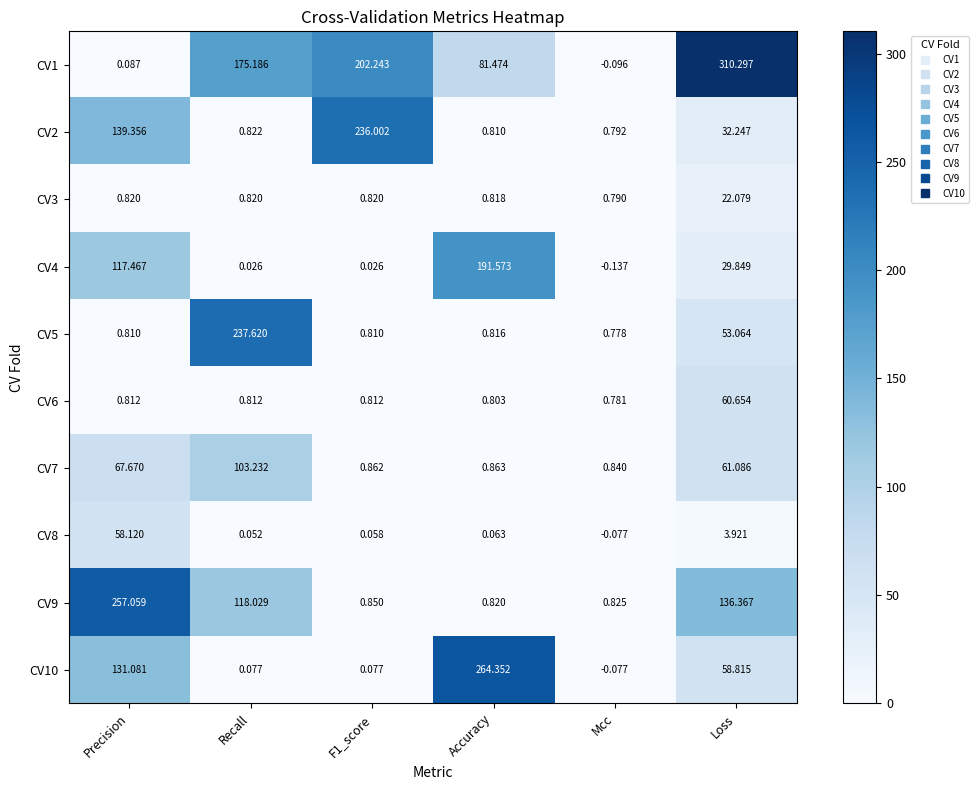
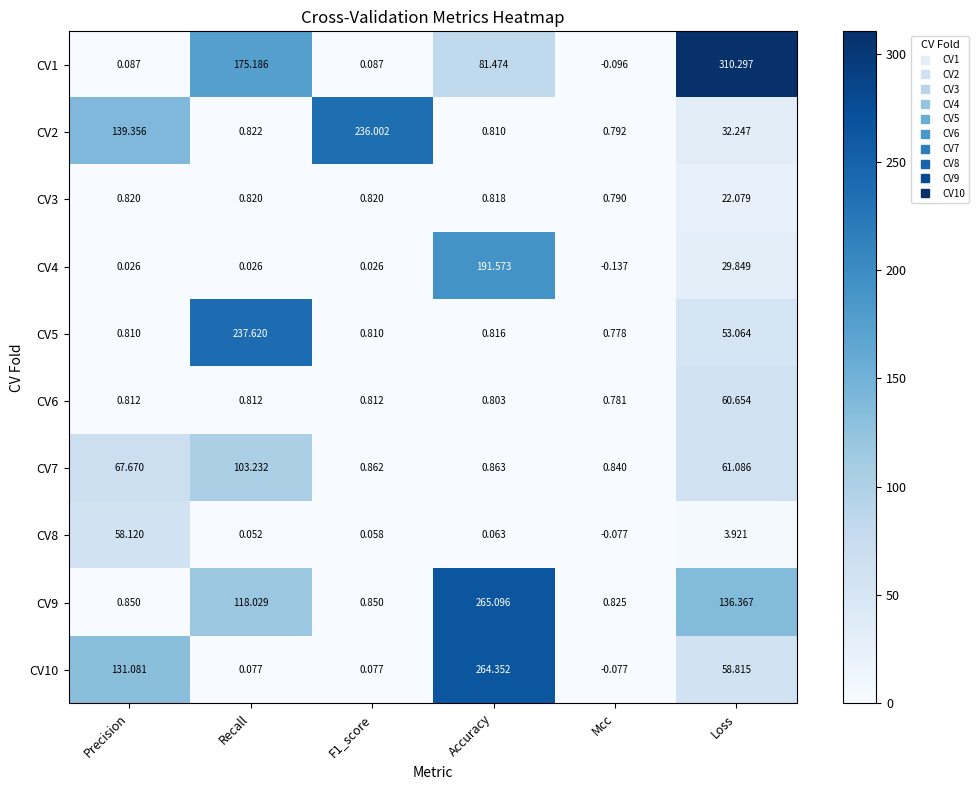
  {
    "CV1": {
      "Precision": 0.087,
      "Recall": 175.186,
-     "F1_score": 202.243,
+     "F1_score": 0.087,
      "Accuracy": 81.474,
      "Mcc": -0.096,
      "Loss": 310.297
    },
    "CV2": {
      "Precision": 139.356,
      "Recall": 0.822,
      "F1_score": 236.002,
      "Accuracy": 0.810,
      "Mcc": 0.792,
      "Loss": 32.247
    },
    "CV3": {
      "Precision": 0.820,
      "Recall": 0.820,
      "F1_score": 0.820,
      "Accuracy": 0.818,
      "Mcc": 0.790,
      "Loss": 22.079
    },
    "CV4": {
-     "Precision": 117.467,
+     "Precision": 0.026,
      "Recall": 0.026,
      "F1_score": 0.026,
      "Accuracy": 191.573,
      "Mcc": -0.137,
      "Loss": 29.849
    },
    "CV5": {
      "Precision": 0.810,
      "Recall": 237.620,
      "F1_score": 0.810,
      "Accuracy": 0.816,
      "Mcc": 0.778,
      "Loss": 53.064
    },
    "CV6": {
      "Precision": 0.812,
      "Recall": 0.812,
      "F1_score": 0.812,
      "Accuracy": 0.803,
      "Mcc": 0.781,
      "Loss": 60.654
    },
    "CV7": {
      "Precision": 67.670,
      "Recall": 103.232,
      "F1_score": 0.862,
      "Accuracy": 0.863,
      "Mcc": 0.840,
      "Loss": 61.086
    },
    "CV8": {
      "Precision": 58.120,
      "Recall": 0.052,
      "F1_score": 0.058,
      "Accuracy": 0.063,
      "Mcc": -0.077,
      "Loss": 3.921
    },
    "CV9": {
-     "Precision": 257.059,
+     "Precision": 0.850,
      "Recall": 118.029,
      "F1_score": 0.850,
-     "Accuracy": 0.820,
+     "Accuracy": 265.096,
      "Mcc": 0.825,
      "Loss": 136.367
    },
    "CV10": {
      "Precision": 131.081,
      "Recall": 0.077,
      "F1_score": 0.077,
      "Accuracy": 264.352,
      "Mcc": -0.077,
      "Loss": 58.815
    }
  }
